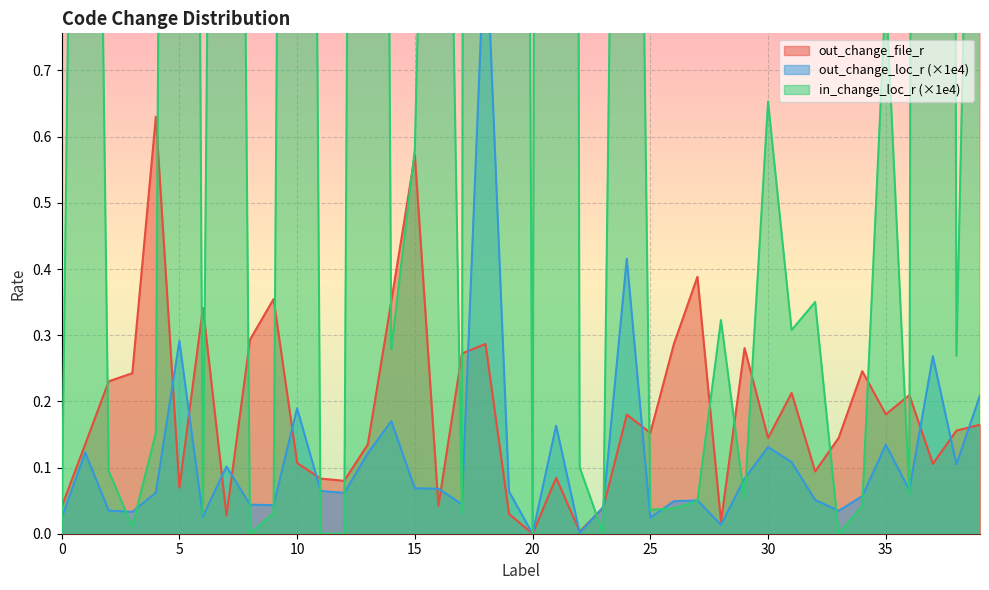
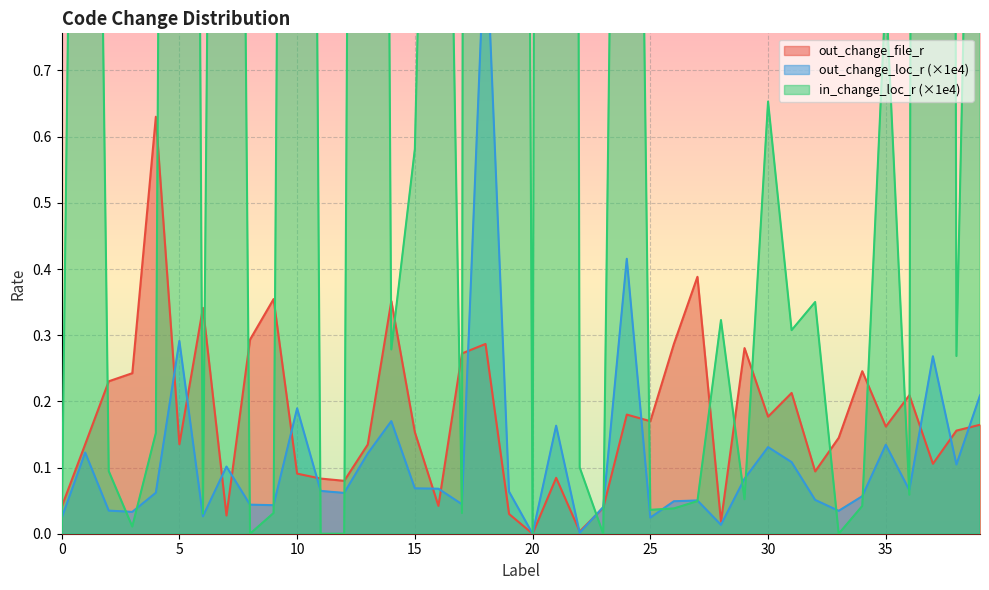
  {
    "out_change_file_r": {
      "0": 0.04,
-     "5": 0.07,
-     "10": 0.11,
-     "15": 0.57,
-     "25": 0.15,
-     "30": 0.14,
-     "35": 0.18
+     "5": 0.14,
+     "10": 0.09,
+     "15": 0.15,
+     "25": 0.17,
+     "30": 0.18,
+     "35": 0.16
    },
    "out_change_loc_r (×1e4)": {
      "0": 0.02,
      "5": 0.29,
      "10": 0.19,
      "15": 0.07,
      "25": 0.02,
      "30": 0.13,
      "35": 0.13
    },
    "in_change_loc_r (×1e4)": {
      "0": 0.00,
      "15": 0.58,
      "25": 0.04,
      "30": 0.65
    }
  }
